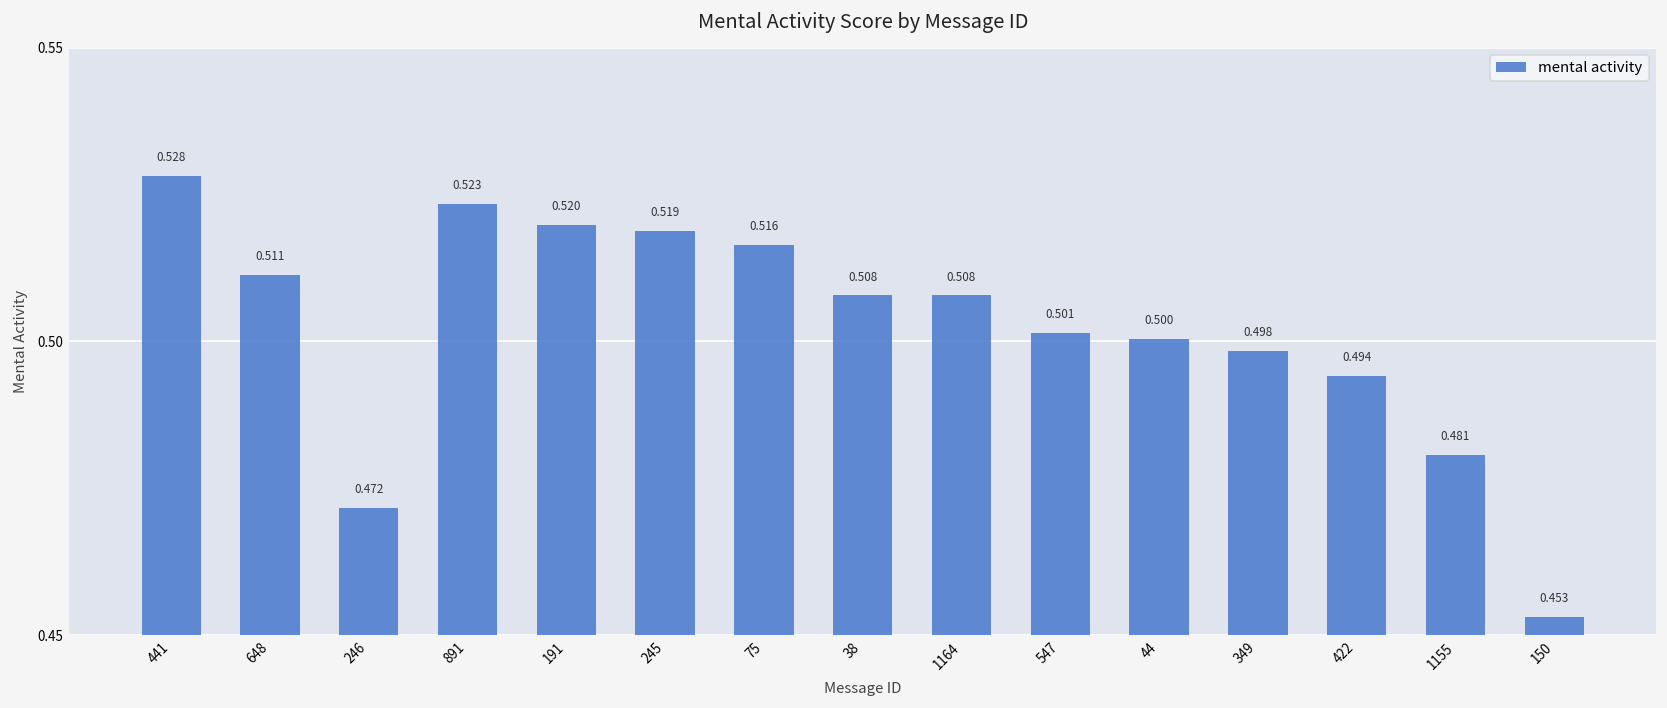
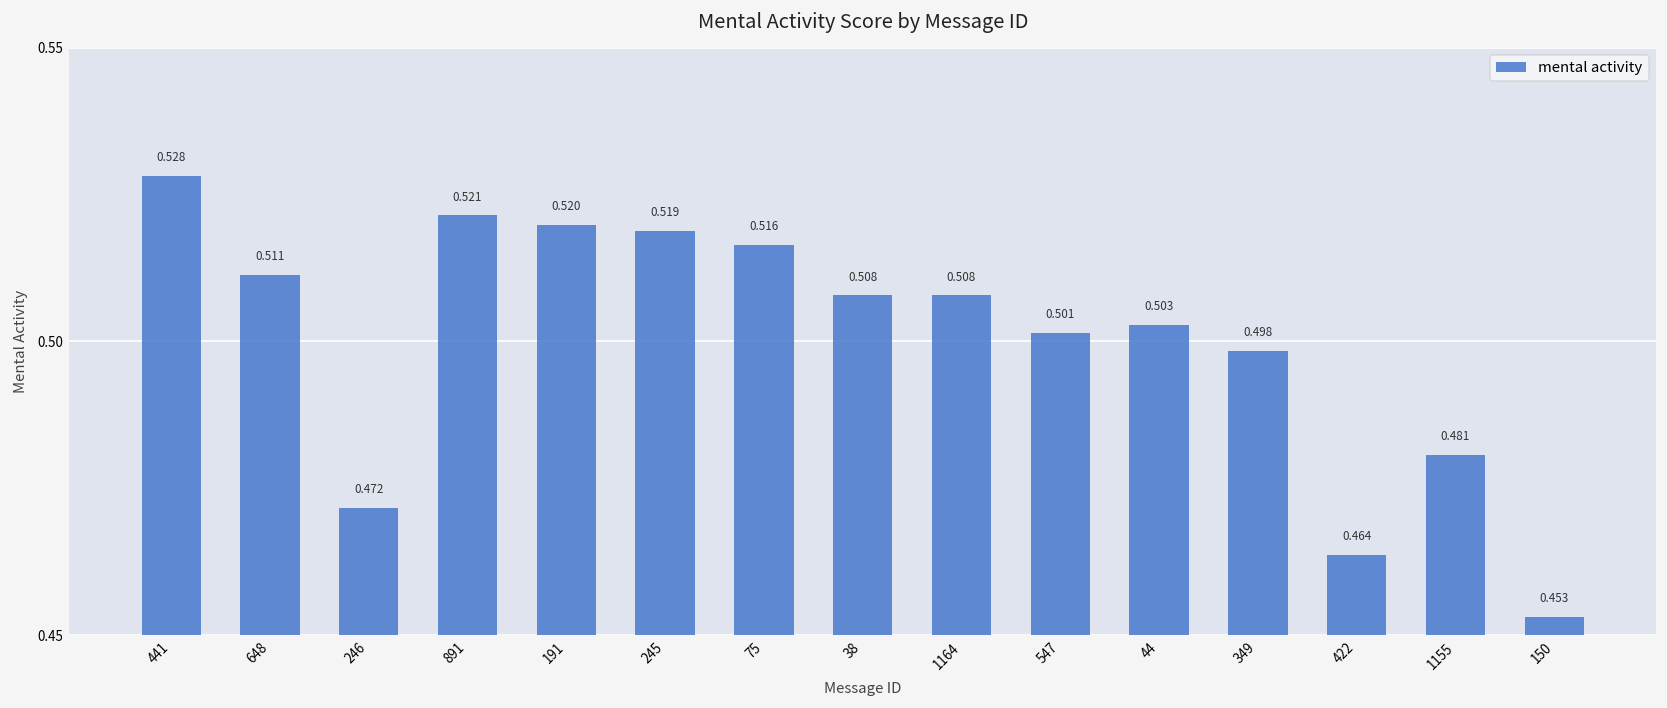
  {
    "441": 0.528,
    "648": 0.511,
    "246": 0.472,
-   "891": 0.523,
+   "891": 0.521,
    "191": 0.520,
    "245": 0.519,
    "75": 0.516,
    "38": 0.508,
    "1164": 0.508,
    "547": 0.501,
-   "44": 0.500,
+   "44": 0.503,
    "349": 0.498,
-   "422": 0.494,
+   "422": 0.464,
    "1155": 0.481,
    "150": 0.453
  }
